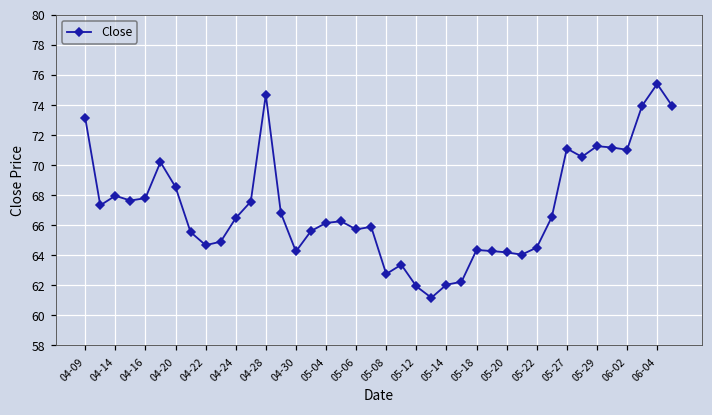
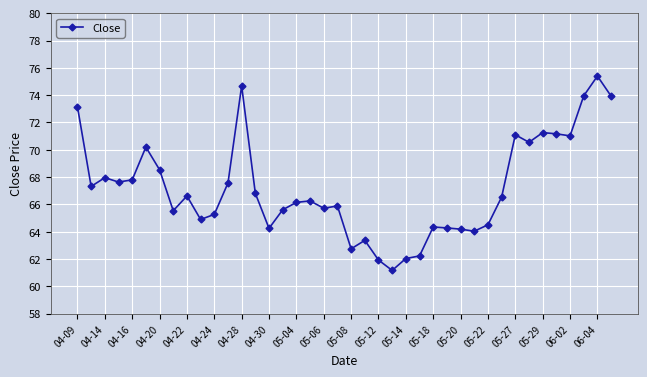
  {
    "04-09": 73.2,
    "04-14": 68.0,
    "04-16": 67.8,
    "04-20": 68.5,
-   "04-22": 64.7,
-   "04-24": 66.5,
+   "04-22": 66.6,
+   "04-24": 65.3,
    "04-28": 74.7,
    "04-30": 64.3,
    "05-04": 66.2,
    "05-06": 65.7,
    "05-08": 62.8,
    "05-12": 61.9,
    "05-14": 62.0,
    "05-18": 64.4,
    "05-20": 64.2,
    "05-22": 64.5,
    "05-27": 71.1,
    "05-29": 71.3,
    "06-02": 71.0,
    "06-04": 75.4
  }
